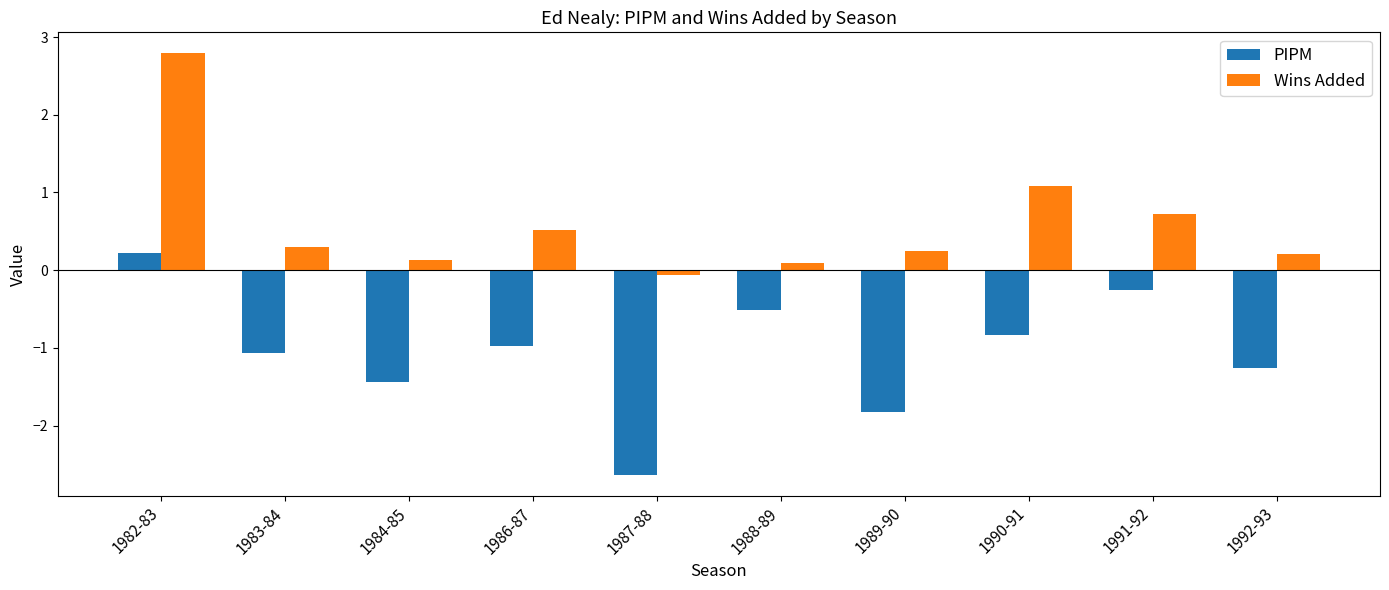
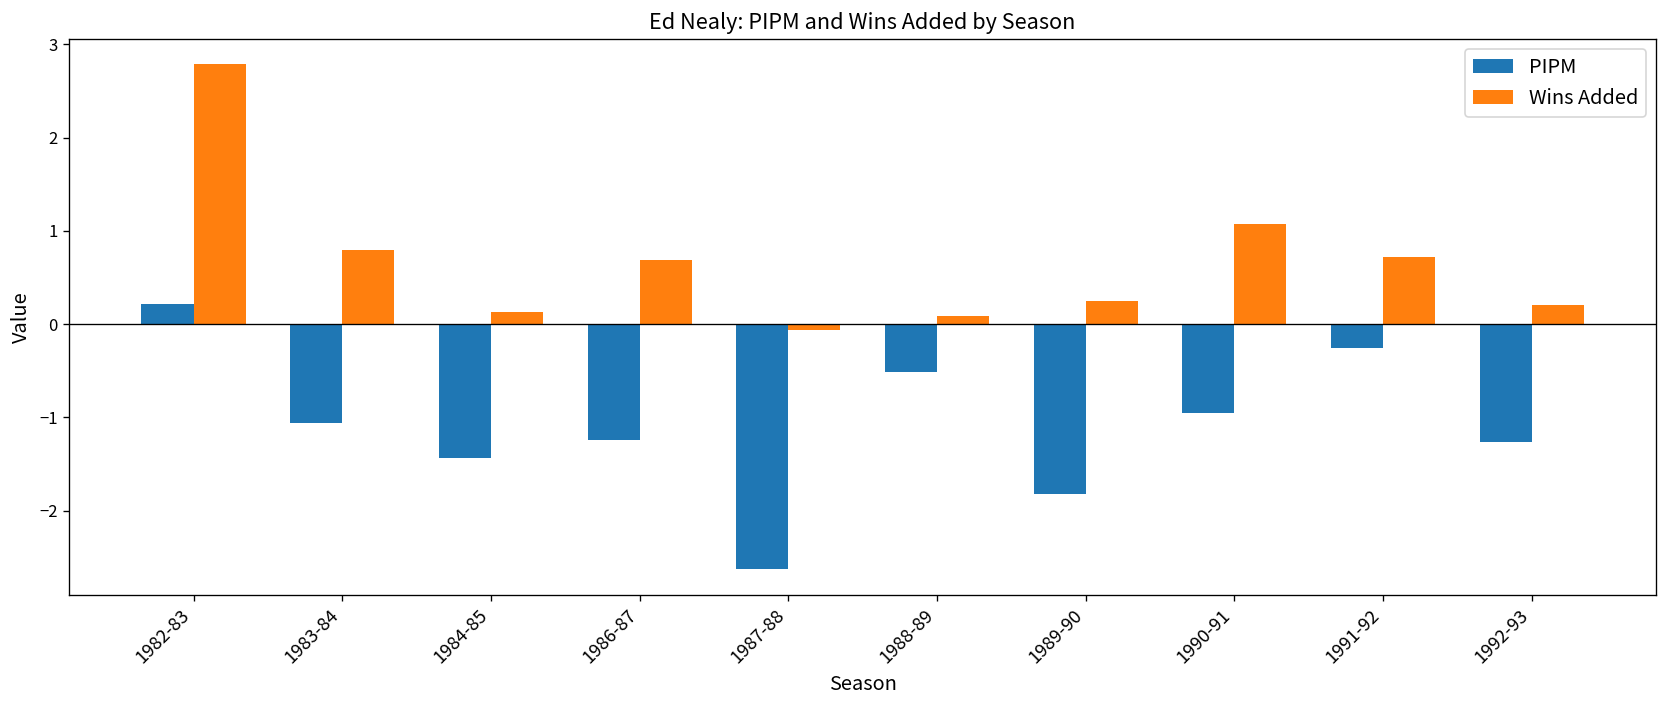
  {
    "PIPM": {
      "1982-83": 0.2,
      "1983-84": -1.1,
      "1984-85": -1.4,
-     "1986-87": -1.0,
+     "1986-87": -1.2,
      "1987-88": -2.6,
      "1988-89": -0.5,
      "1989-90": -1.8,
-     "1990-91": -0.8,
+     "1990-91": -1.0,
      "1991-92": -0.3,
      "1992-93": -1.3
    },
    "Wins Added": {
      "1982-83": 2.8,
-     "1983-84": 0.3,
+     "1983-84": 0.8,
      "1984-85": 0.1,
-     "1986-87": 0.5,
+     "1986-87": 0.7,
      "1987-88": -0.1,
      "1988-89": 0.1,
      "1989-90": 0.3,
      "1990-91": 1.1,
      "1991-92": 0.7,
      "1992-93": 0.2
    }
  }
